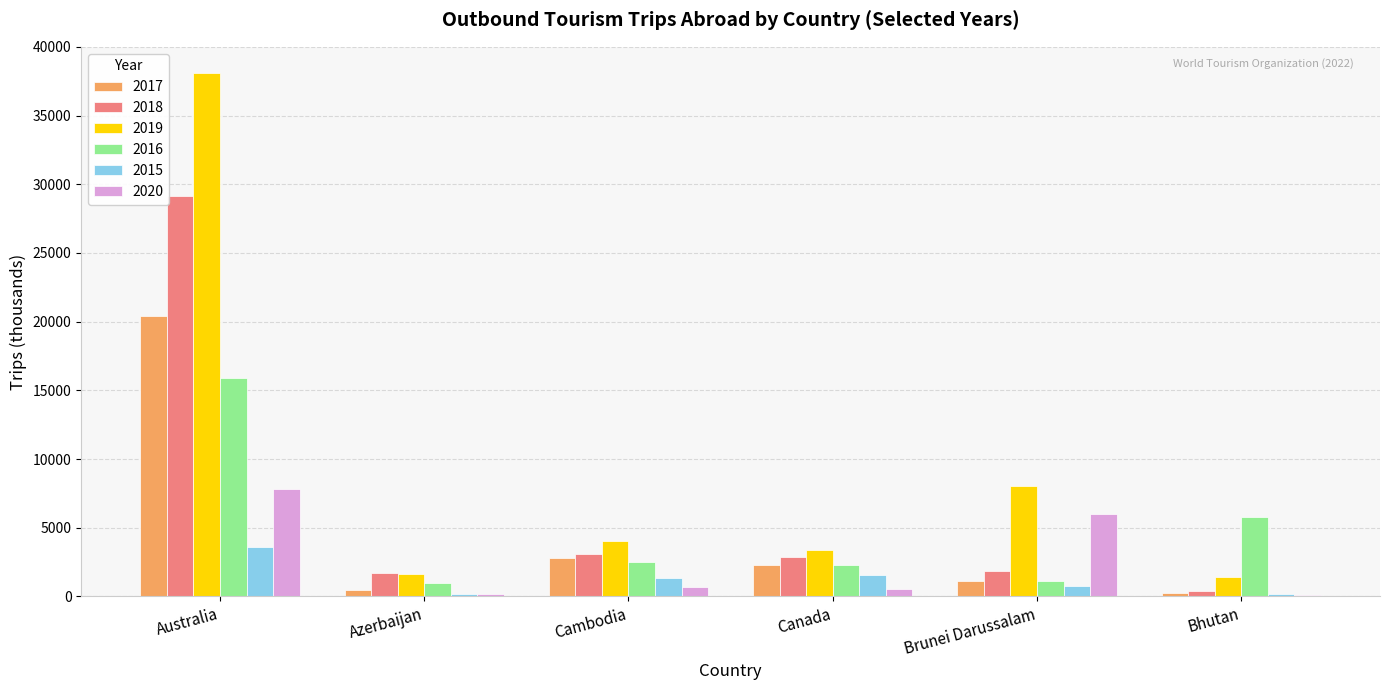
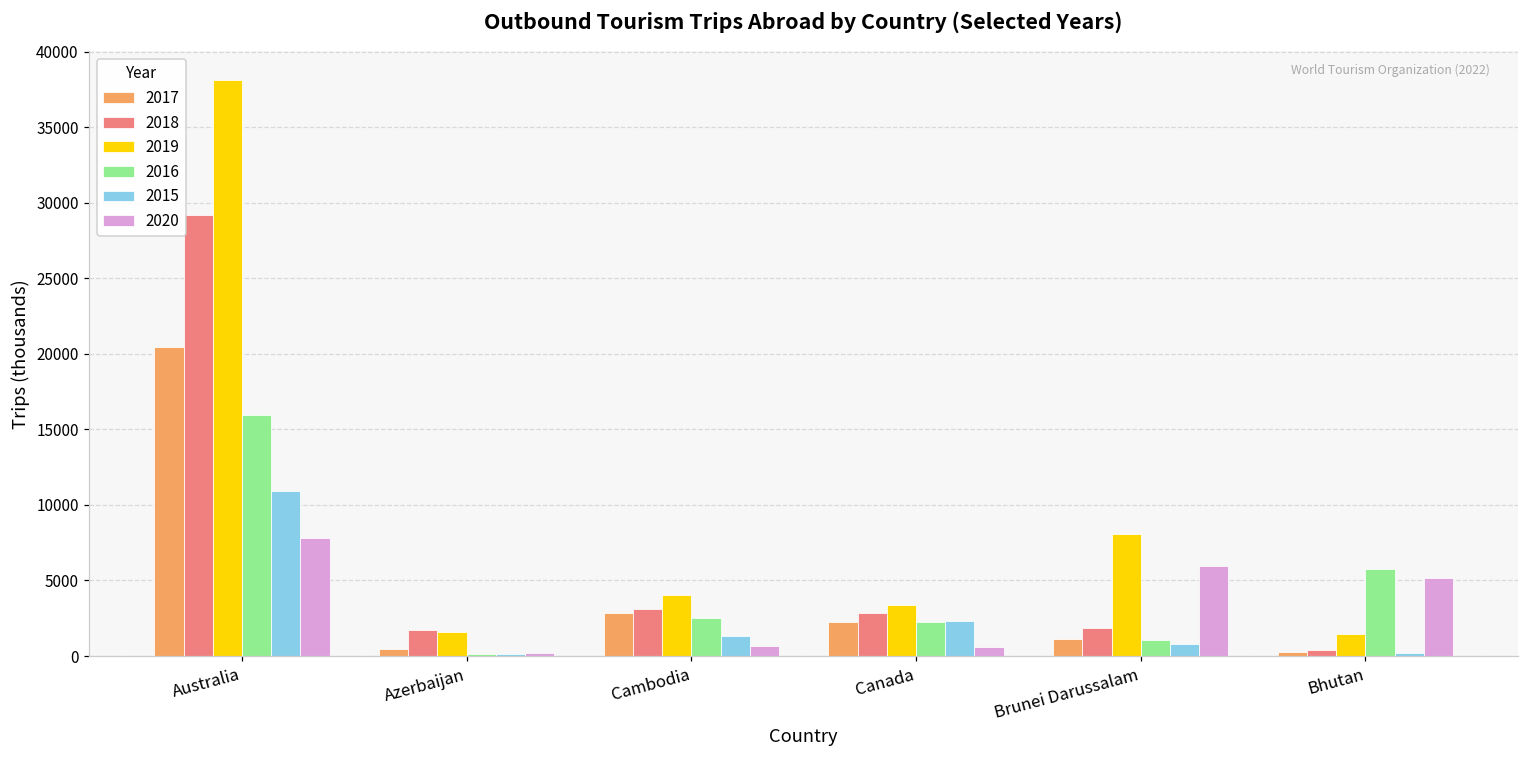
  {
    "2019": {
      "Australia": 38100,
      "Azerbaijan": 1600,
      "Cambodia": 4000,
      "Canada": 3400,
      "Brunei Darussalam": 8100,
      "Bhutan": 1400
    },
    "2016": {
      "Australia": 15900,
-     "Azerbaijan": 1000,
+     "Azerbaijan": 100,
      "Cambodia": 2500,
      "Canada": 2300,
      "Brunei Darussalam": 1100,
      "Bhutan": 5800
    },
    "2015": {
-     "Australia": 3600,
+     "Australia": 10900,
      "Cambodia": 1300,
-     "Canada": 1500,
+     "Canada": 2300,
      "Brunei Darussalam": 800,
      "Bhutan": 200
    },
    "2020": {
      "Australia": 7800,
      "Azerbaijan": 200,
      "Cambodia": 700,
      "Canada": 600,
      "Brunei Darussalam": 6000,
-     "Bhutan": 100
+     "Bhutan": 5200
    }
  }
